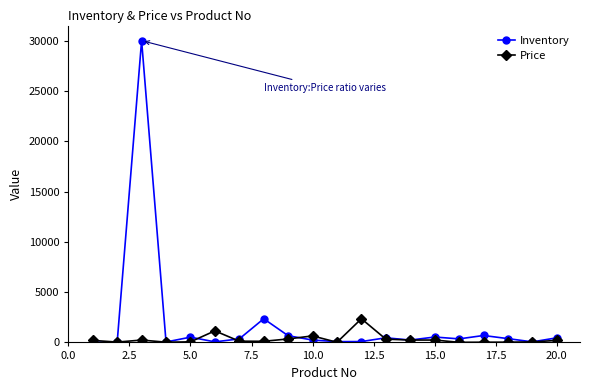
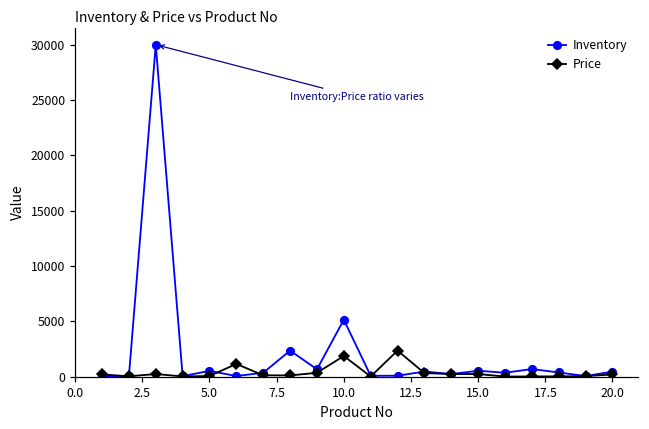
  {
    "Inventory": {
      "5.0": 500,
-     "10.0": 200,
+     "10.0": 5100,
      "15.0": 500,
      "20.0": 500
    },
    "Price": {
      "5.0": 100,
-     "10.0": 600,
+     "10.0": 1900,
      "15.0": 200,
      "20.0": 200
    }
  }
